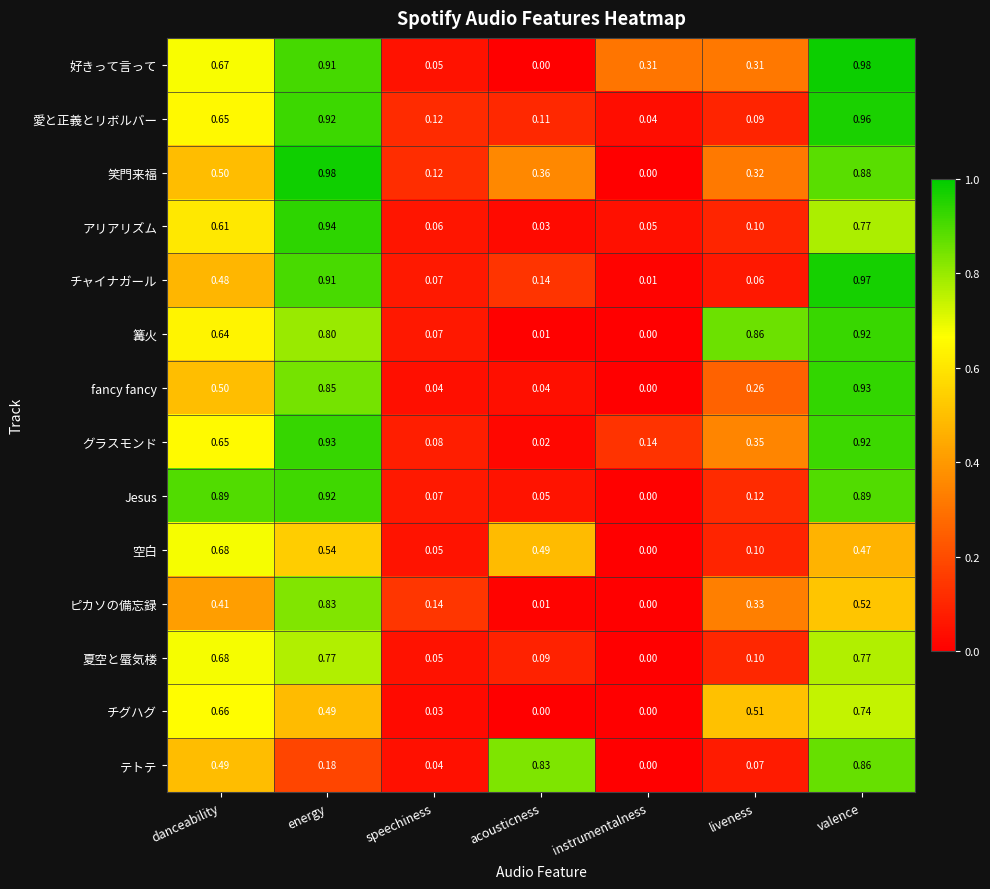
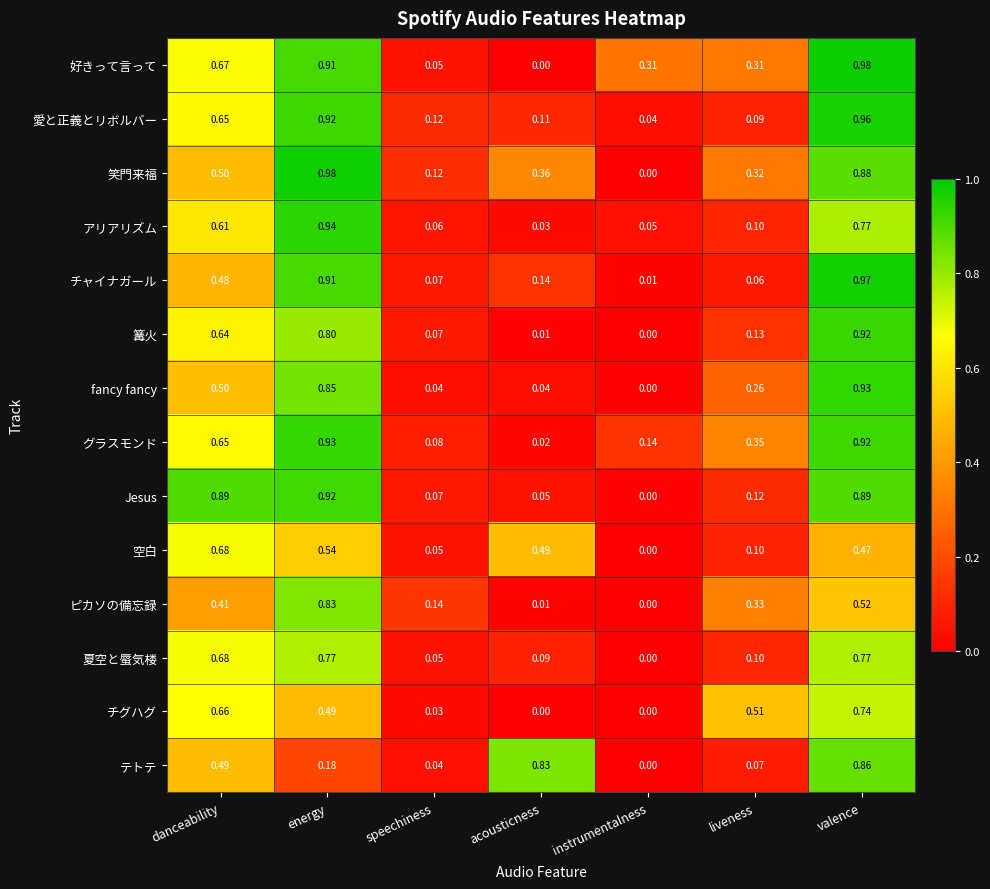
  {
    "好きって言って": {
      "danceability": 0.67,
      "energy": 0.91,
      "speechiness": 0.05,
      "acousticness": 0.00,
      "instrumentalness": 0.31,
      "liveness": 0.31,
      "valence": 0.98
    },
    "愛と正義とリボルバー": {
      "danceability": 0.65,
      "energy": 0.92,
      "speechiness": 0.12,
      "acousticness": 0.11,
      "instrumentalness": 0.04,
      "liveness": 0.09,
      "valence": 0.96
    },
    "笑門来福": {
      "danceability": 0.50,
      "energy": 0.98,
      "speechiness": 0.12,
      "acousticness": 0.36,
      "instrumentalness": 0.00,
      "liveness": 0.32,
      "valence": 0.88
    },
    "アリアリズム": {
      "danceability": 0.61,
      "energy": 0.94,
      "speechiness": 0.06,
      "acousticness": 0.03,
      "instrumentalness": 0.05,
      "liveness": 0.10,
      "valence": 0.77
    },
    "チャイナガール": {
      "danceability": 0.48,
      "energy": 0.91,
      "speechiness": 0.07,
      "acousticness": 0.14,
      "instrumentalness": 0.01,
      "liveness": 0.06,
      "valence": 0.97
    },
    "篝火": {
      "danceability": 0.64,
      "energy": 0.80,
      "speechiness": 0.07,
      "acousticness": 0.01,
      "instrumentalness": 0.00,
-     "liveness": 0.86,
+     "liveness": 0.13,
      "valence": 0.92
    },
    "fancy fancy": {
      "danceability": 0.50,
      "energy": 0.85,
      "speechiness": 0.04,
      "acousticness": 0.04,
      "instrumentalness": 0.00,
      "liveness": 0.26,
      "valence": 0.93
    },
    "グラスモンド": {
      "danceability": 0.65,
      "energy": 0.93,
      "speechiness": 0.08,
      "acousticness": 0.02,
      "instrumentalness": 0.14,
      "liveness": 0.35,
      "valence": 0.92
    },
    "Jesus": {
      "danceability": 0.89,
      "energy": 0.92,
      "speechiness": 0.07,
      "acousticness": 0.05,
      "instrumentalness": 0.00,
      "liveness": 0.12,
      "valence": 0.89
    },
    "空白": {
      "danceability": 0.68,
      "energy": 0.54,
      "speechiness": 0.05,
      "acousticness": 0.49,
      "instrumentalness": 0.00,
      "liveness": 0.10,
      "valence": 0.47
    },
    "ピカソの備忘録": {
      "danceability": 0.41,
      "energy": 0.83,
      "speechiness": 0.14,
      "acousticness": 0.01,
      "instrumentalness": 0.00,
      "liveness": 0.33,
      "valence": 0.52
    },
    "夏空と蜃気楼": {
      "danceability": 0.68,
      "energy": 0.77,
      "speechiness": 0.05,
      "acousticness": 0.09,
      "instrumentalness": 0.00,
      "liveness": 0.10,
      "valence": 0.77
    },
    "チグハグ": {
      "danceability": 0.66,
      "energy": 0.49,
      "speechiness": 0.03,
      "acousticness": 0.00,
      "instrumentalness": 0.00,
      "liveness": 0.51,
      "valence": 0.74
    },
    "テトテ": {
      "danceability": 0.49,
      "energy": 0.18,
      "speechiness": 0.04,
      "acousticness": 0.83,
      "instrumentalness": 0.00,
      "liveness": 0.07,
      "valence": 0.86
    }
  }
